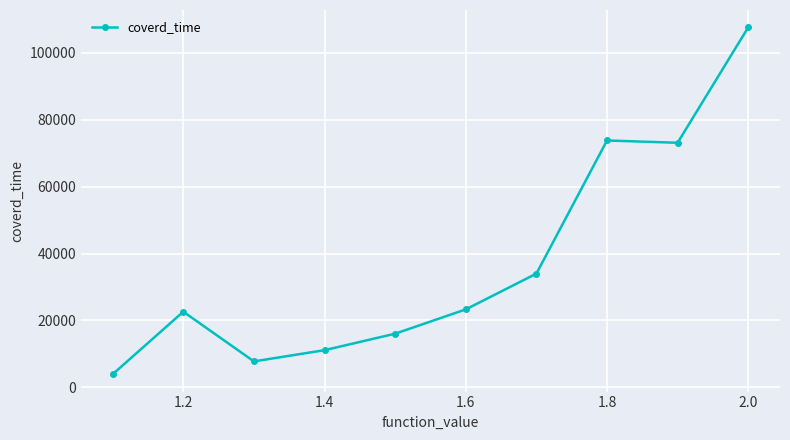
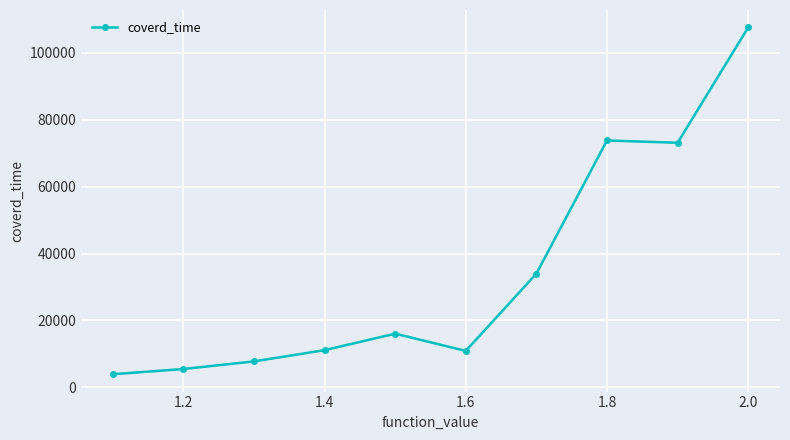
  {
-   "1.2": 23000,
+   "1.2": 5000,
    "1.4": 11000,
-   "1.6": 23000,
+   "1.6": 11000,
    "1.8": 74000,
    "2.0": 108000
  }
